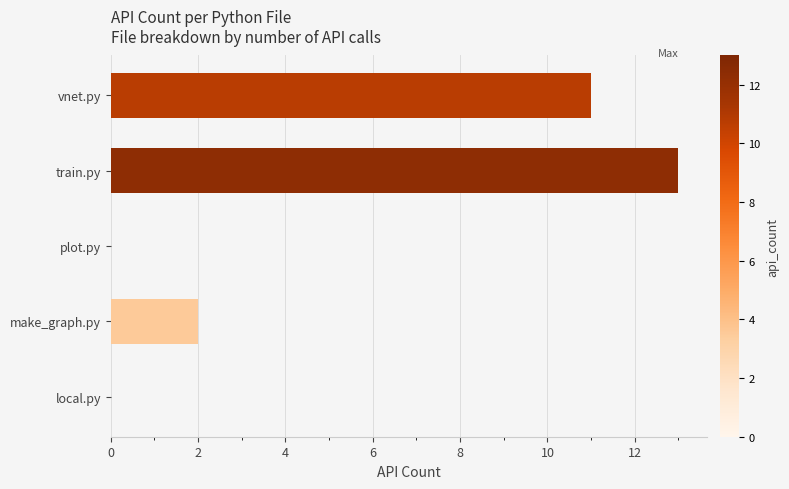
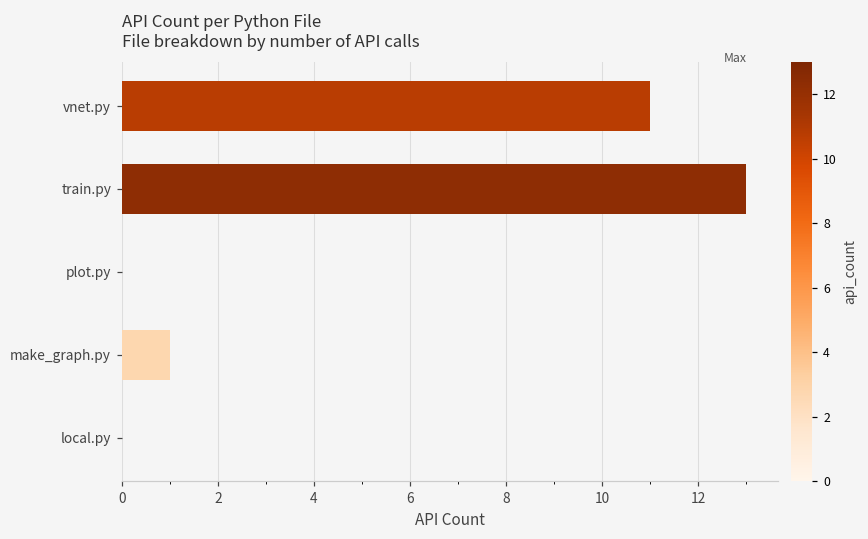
  {
    "vnet.py": 11,
    "train.py": 13,
    "plot.py": 0,
-   "make_graph.py": 2,
+   "make_graph.py": 1,
    "local.py": 0
  }
